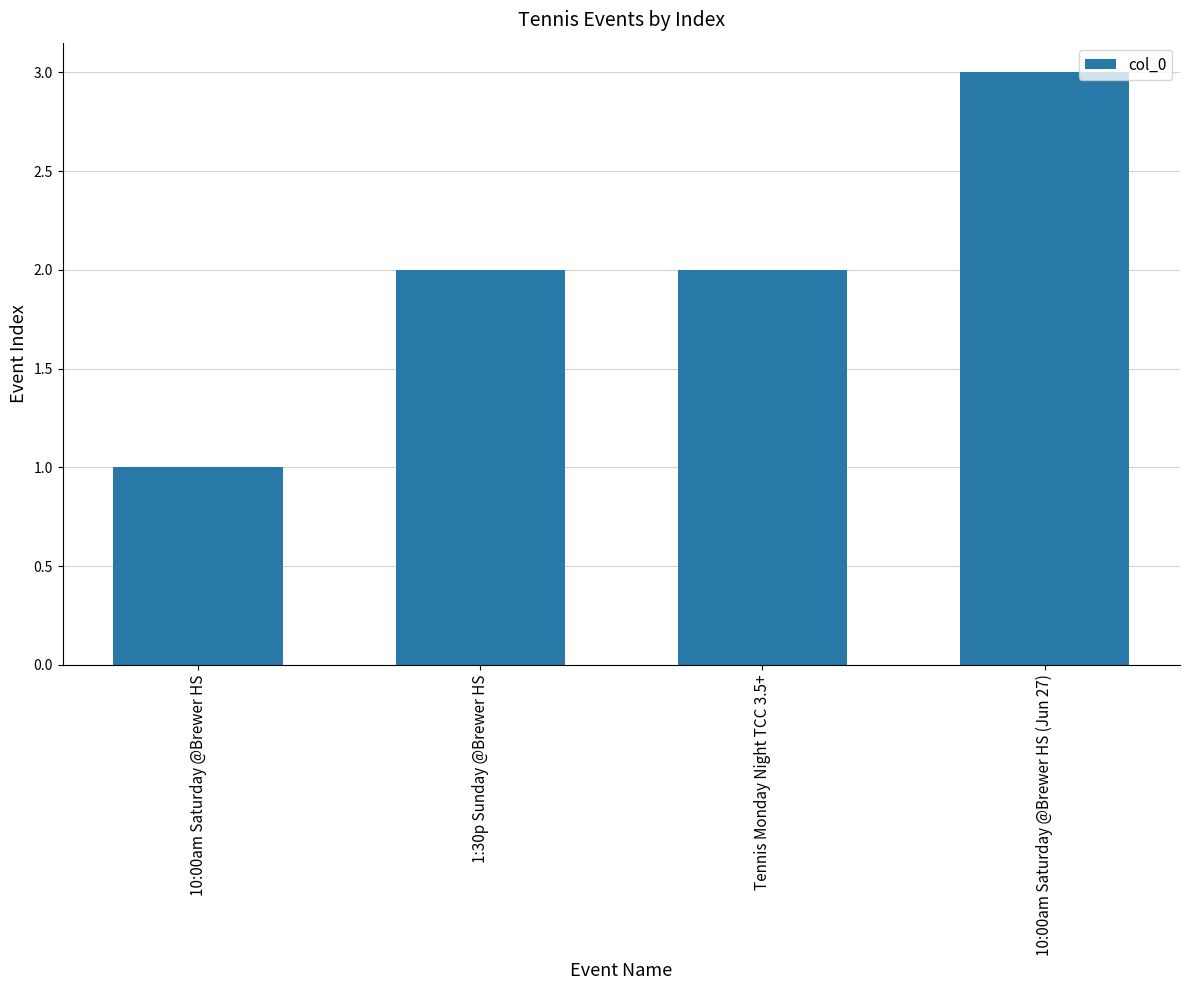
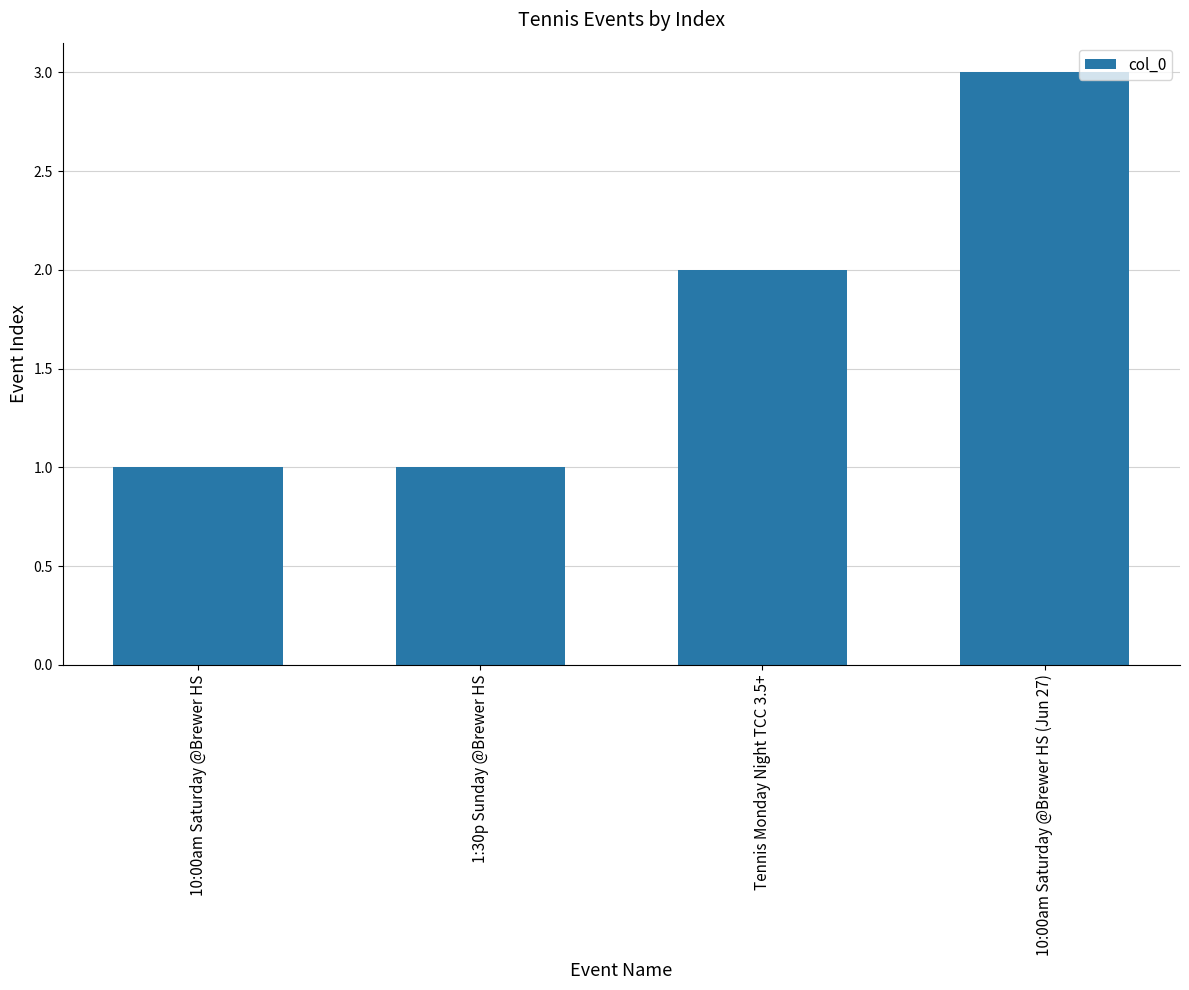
  {
    "10:00am Saturday @Brewer HS": 1,
-   "1:30p Sunday @Brewer HS": 2,
+   "1:30p Sunday @Brewer HS": 1,
    "Tennis Monday Night TCC 3.5+": 2,
    "10:00am Saturday @Brewer HS (Jun 27)": 3
  }
